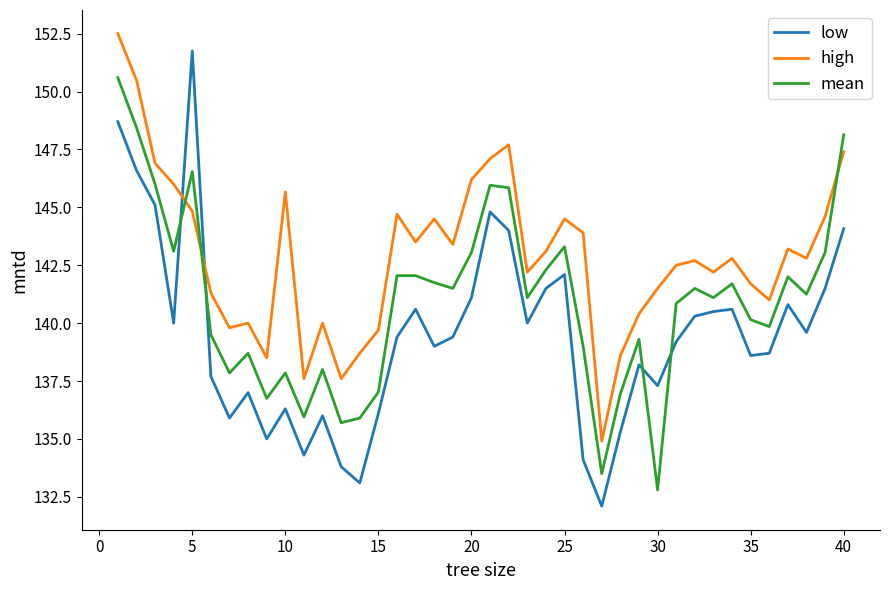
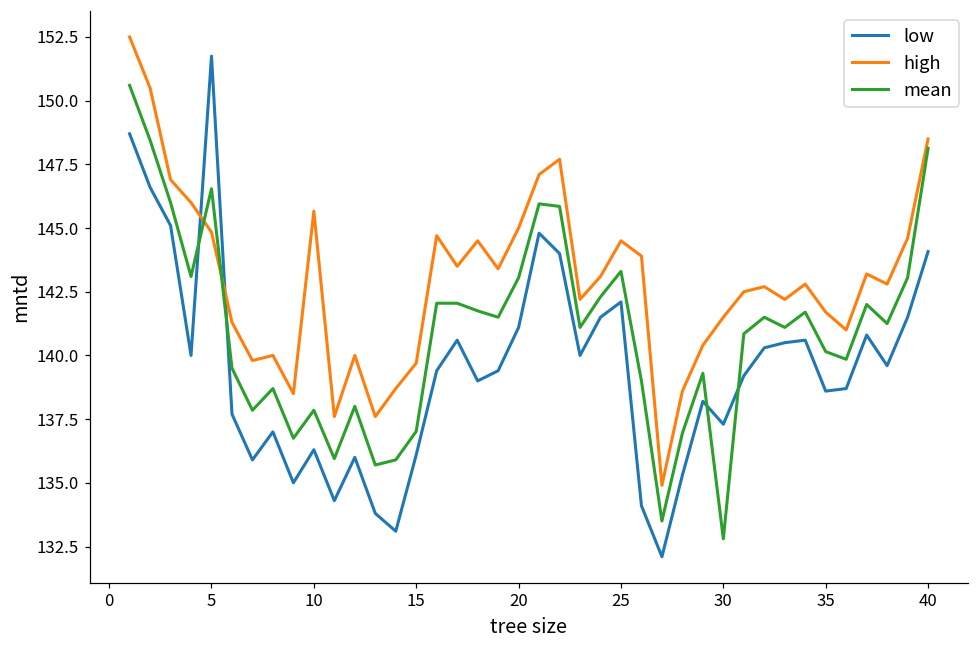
  {
    "low": {
      "5": 151.7,
      "10": 136.3,
      "15": 136.1,
      "20": 141.1,
      "25": 142.1,
      "30": 137.3,
      "35": 138.6,
      "40": 144.1
    },
    "high": {
      "5": 144.8,
      "10": 145.7,
      "15": 139.7,
-     "20": 146.2,
+     "20": 145.0,
      "25": 144.5,
      "30": 141.5,
      "35": 141.7,
-     "40": 147.4
+     "40": 148.5
    },
    "mean": {
      "5": 146.5,
      "10": 137.8,
      "15": 137.0,
      "20": 143.1,
      "25": 143.3,
      "30": 132.8,
      "35": 140.1,
      "40": 148.1
    }
  }
